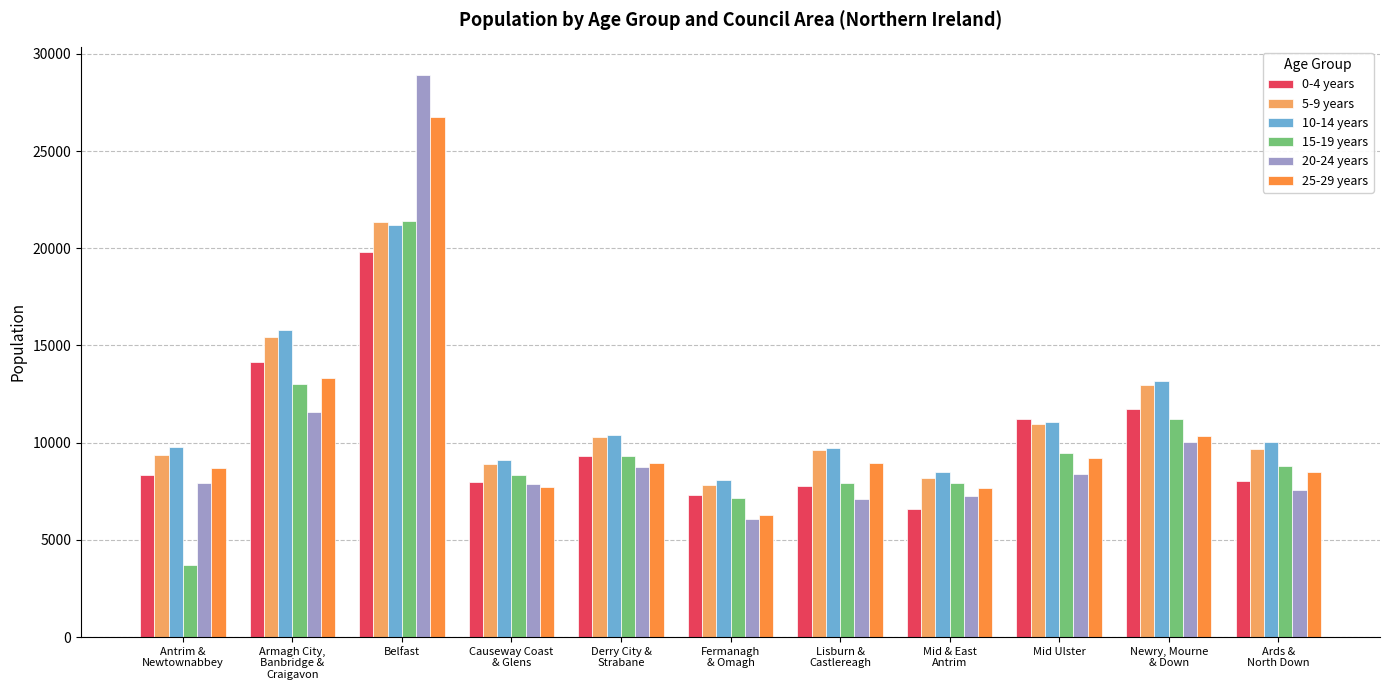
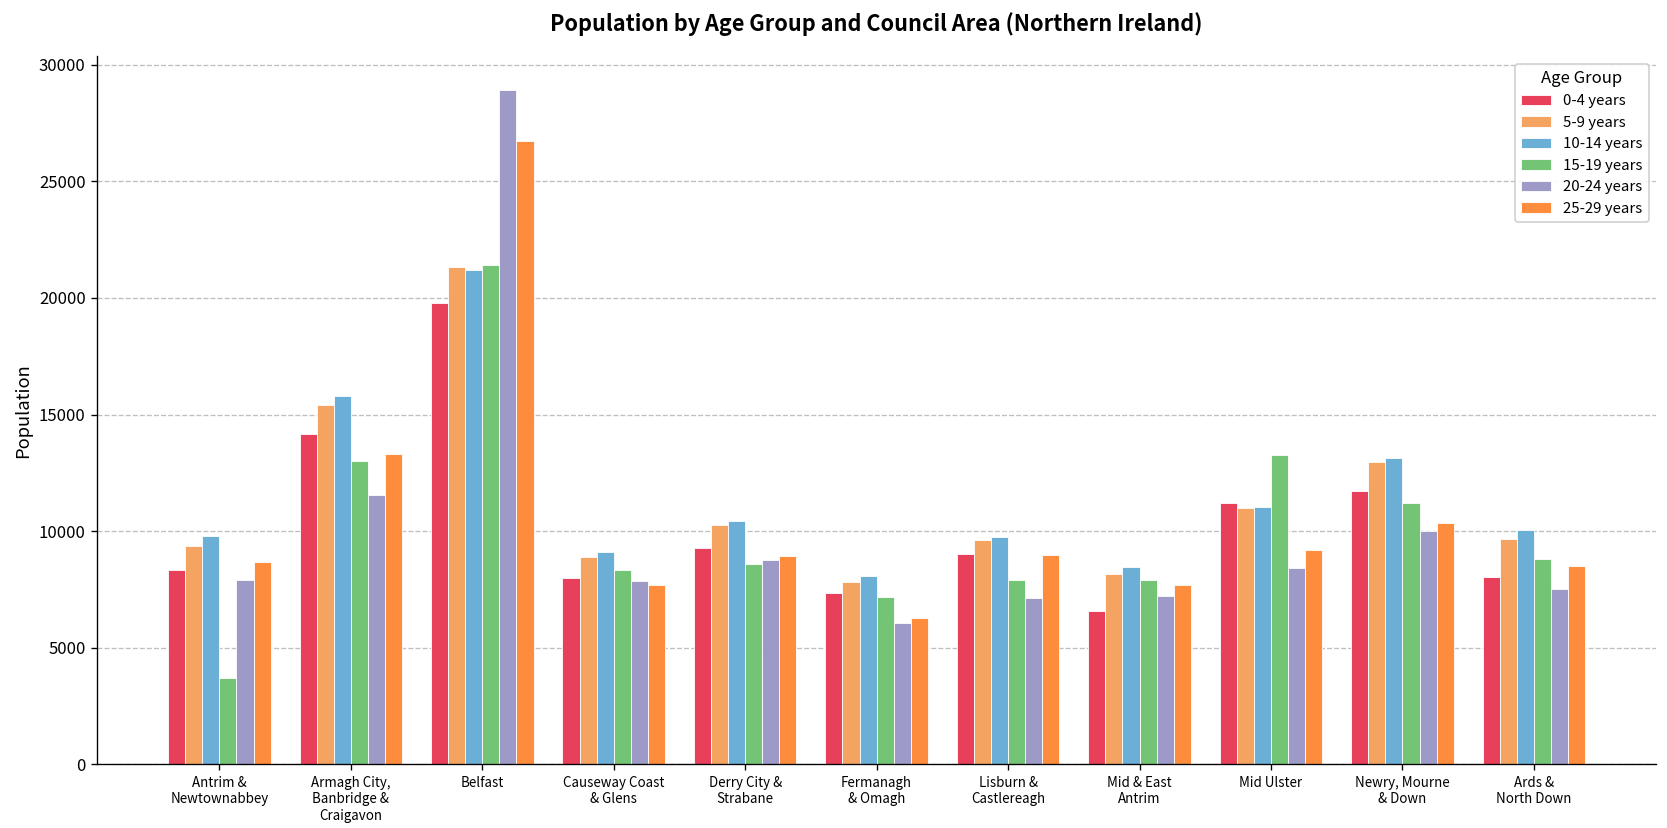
  {
    "0-4 years": {
      "Antrim & Newtownabbey": 8300,
      "Armagh City, Banbridge & Craigavon": 14200,
      "Belfast": 19800,
      "Causeway Coast & Glens": 8000,
      "Derry City & Strabane": 9300,
      "Fermanagh & Omagh": 7300,
-     "Lisburn & Castlereagh": 7700,
+     "Lisburn & Castlereagh": 9000,
      "Mid & East Antrim": 6600,
      "Mid Ulster": 11200,
      "Newry, Mourne & Down": 11700,
      "Ards & North Down": 8000
    },
    "15-19 years": {
      "Antrim & Newtownabbey": 3700,
      "Armagh City, Banbridge & Craigavon": 13000,
      "Belfast": 21400,
      "Causeway Coast & Glens": 8300,
-     "Derry City & Strabane": 9300,
+     "Derry City & Strabane": 8600,
      "Fermanagh & Omagh": 7200,
      "Lisburn & Castlereagh": 7900,
      "Mid & East Antrim": 7900,
-     "Mid Ulster": 9500,
+     "Mid Ulster": 13300,
      "Newry, Mourne & Down": 11200,
      "Ards & North Down": 8800
    }
  }
